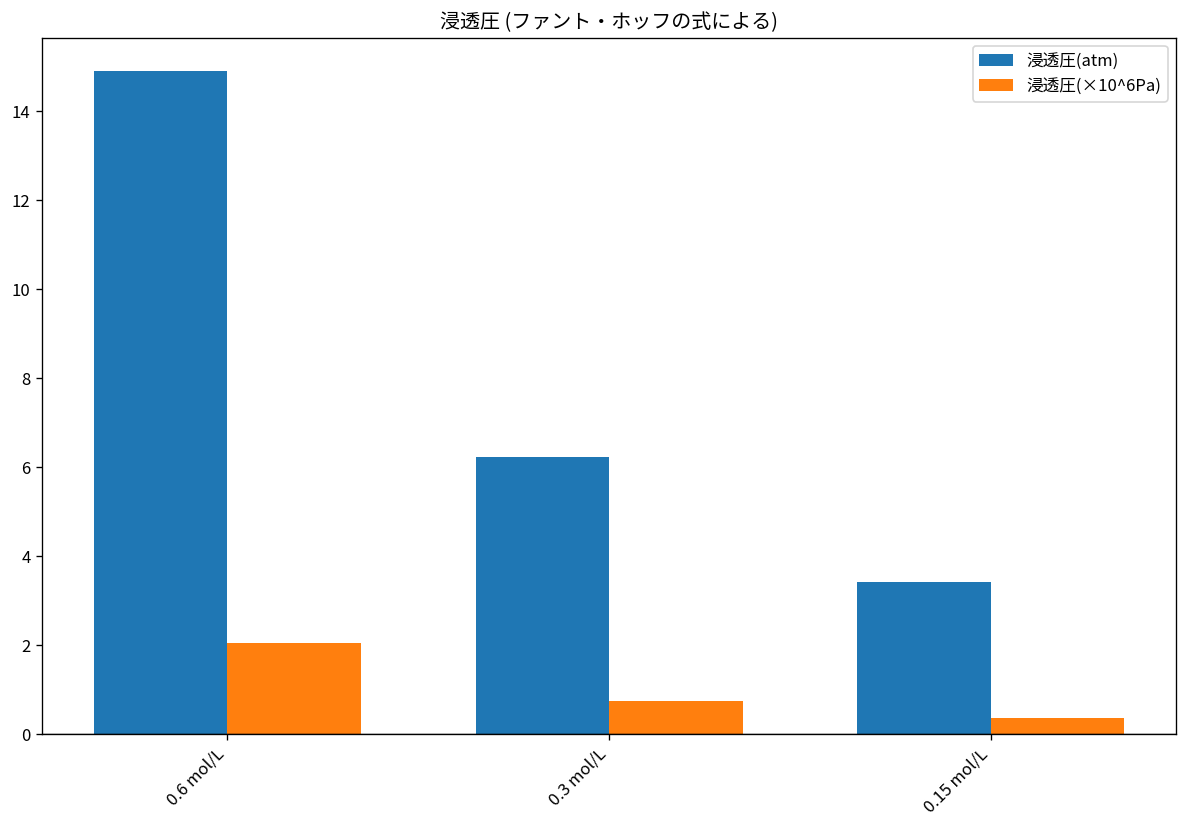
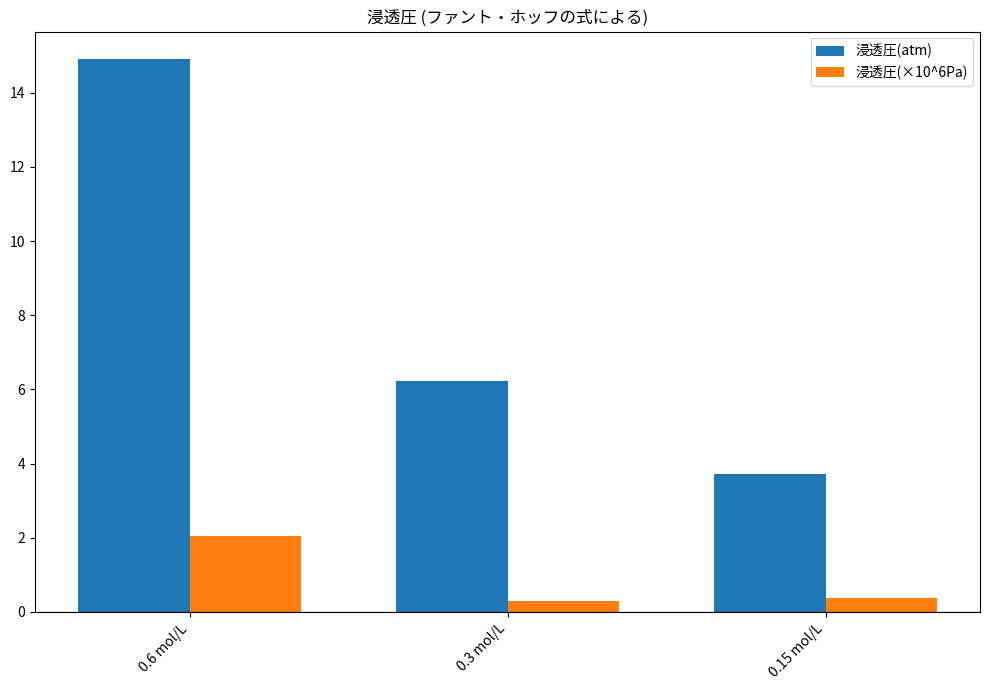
  {
    "浸透圧(atm)": {
      "0.6 mol/L": 14.9,
      "0.3 mol/L": 6.2,
-     "0.15 mol/L": 3.4
+     "0.15 mol/L": 3.7
    },
    "浸透圧(×10^6Pa)": {
      "0.6 mol/L": 2.0,
-     "0.3 mol/L": 0.8,
+     "0.3 mol/L": 0.3,
      "0.15 mol/L": 0.4
    }
  }
